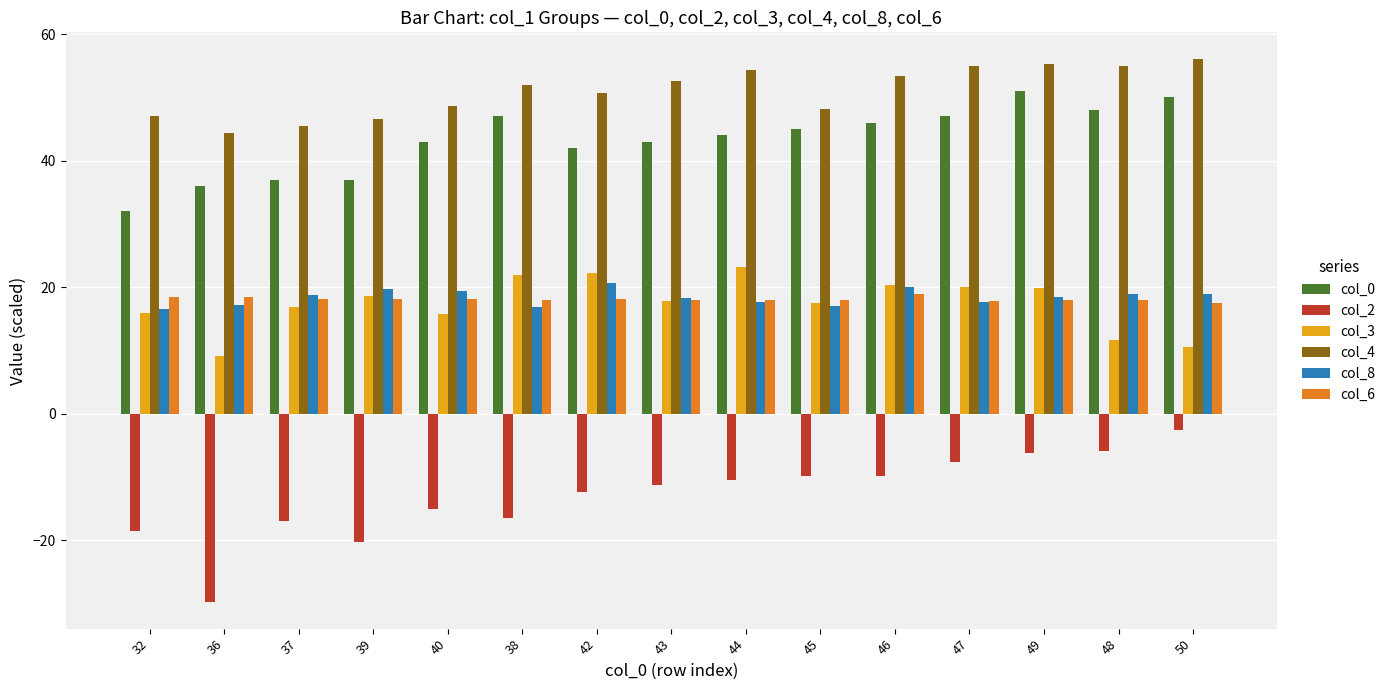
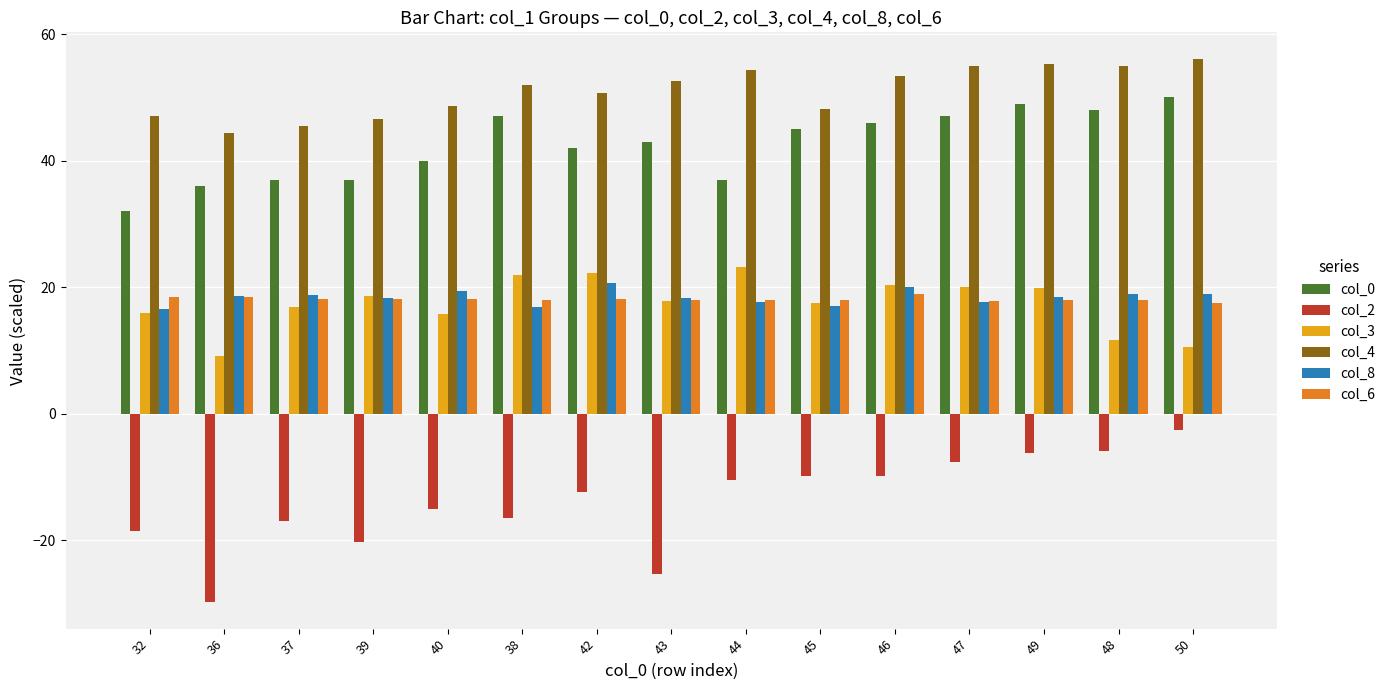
  {
    "col_0": {
      "32": 32,
      "36": 36,
      "37": 37,
      "39": 37,
-     "40": 43,
+     "40": 40,
      "38": 47,
      "42": 42,
      "43": 43,
-     "44": 44,
+     "44": 37,
      "45": 45,
      "46": 46,
      "47": 47,
-     "49": 51,
+     "49": 49,
      "48": 48,
      "50": 50
    },
    "col_2": {
      "32": -18,
      "36": -30,
      "37": -17,
      "39": -20,
      "40": -15,
      "38": -16,
      "42": -12,
-     "43": -11,
+     "43": -25,
      "44": -10,
      "45": -10,
      "46": -10,
      "47": -8,
      "49": -6,
      "48": -6,
      "50": -2
    },
    "col_4": {
      "32": 47,
      "36": 44,
      "37": 46,
      "39": 47,
      "40": 49,
      "38": 52,
      "42": 51,
      "43": 53,
      "44": 54,
      "45": 48,
      "46": 53,
      "47": 55,
      "49": 55,
      "48": 55,
      "50": 56
    },
    "col_8": {
      "32": 17,
-     "36": 17,
+     "36": 19,
      "37": 19,
-     "39": 20,
+     "39": 18,
      "40": 19,
      "38": 17,
      "42": 21,
      "43": 18,
      "44": 18,
      "45": 17,
      "46": 20,
      "47": 18,
      "49": 18,
      "48": 19,
      "50": 19
    }
  }
